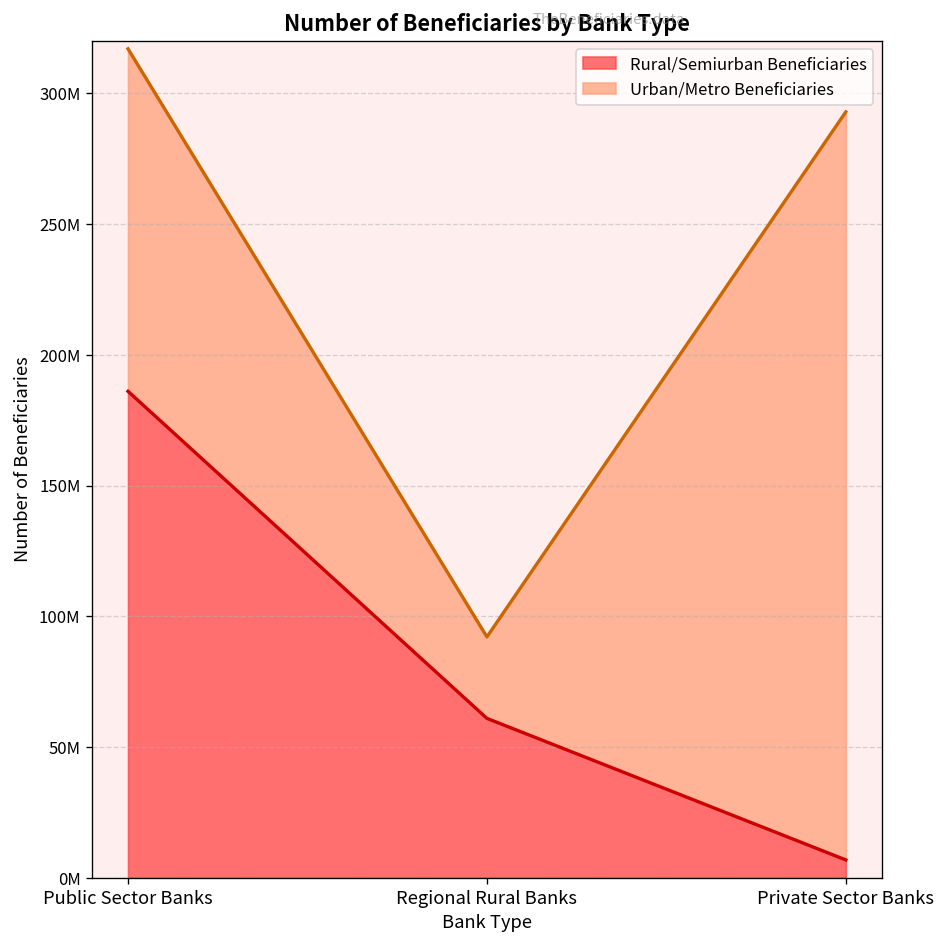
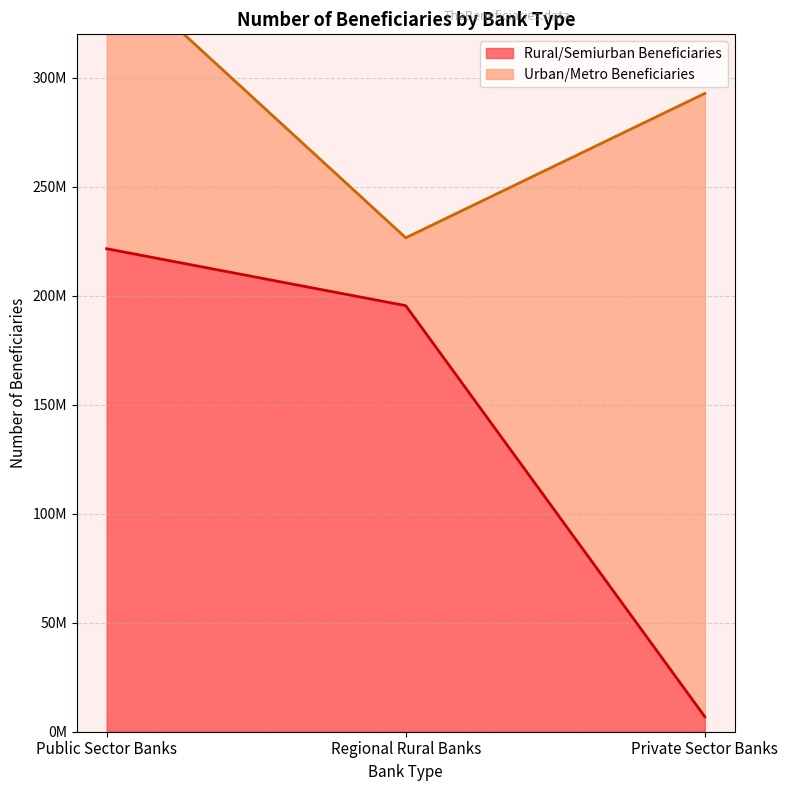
  {
    "Rural/Semiurban Beneficiaries": {
-     "Public Sector Banks": 186000000,
-     "Regional Rural Banks": 61000000,
+     "Public Sector Banks": 222000000,
+     "Regional Rural Banks": 195000000,
      "Private Sector Banks": 7000000
    },
    "Urban/Metro Beneficiaries": {
      "Regional Rural Banks": 31000000,
      "Private Sector Banks": 286000000
    }
  }
